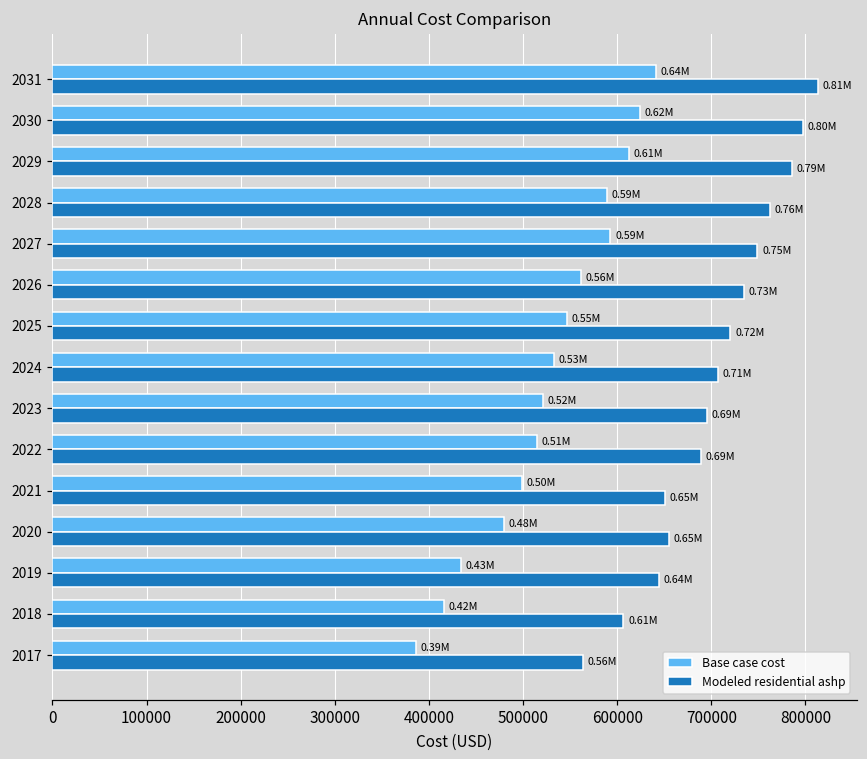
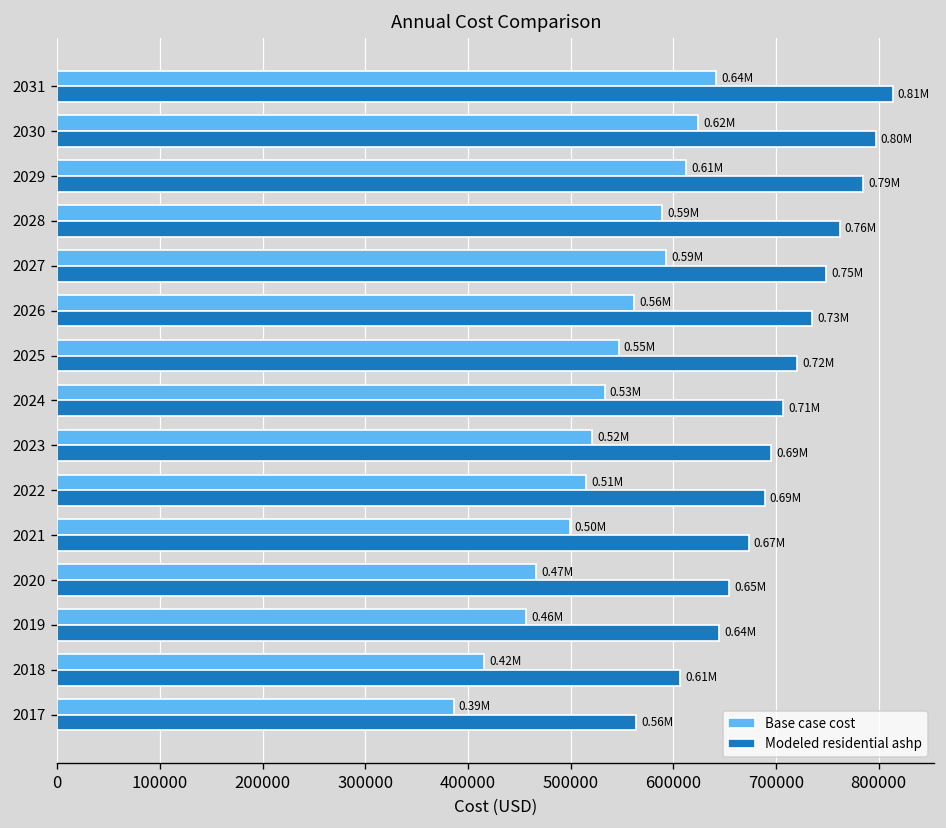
  {
    "Base case cost": {
      "2031": "0.64M",
      "2030": "0.62M",
      "2029": "0.61M",
      "2028": "0.59M",
      "2027": "0.59M",
      "2026": "0.56M",
      "2025": "0.55M",
      "2024": "0.53M",
      "2023": "0.52M",
      "2022": "0.51M",
      "2021": "0.50M",
-     "2020": "0.48M",
-     "2019": "0.43M",
+     "2020": "0.47M",
+     "2019": "0.46M",
      "2018": "0.42M",
      "2017": "0.39M"
    },
    "Modeled residential ashp": {
      "2031": "0.81M",
      "2030": "0.80M",
      "2029": "0.79M",
      "2028": "0.76M",
      "2027": "0.75M",
      "2026": "0.73M",
      "2025": "0.72M",
      "2024": "0.71M",
      "2023": "0.69M",
      "2022": "0.69M",
-     "2021": "0.65M",
+     "2021": "0.67M",
      "2020": "0.65M",
      "2019": "0.64M",
      "2018": "0.61M",
      "2017": "0.56M"
    }
  }
